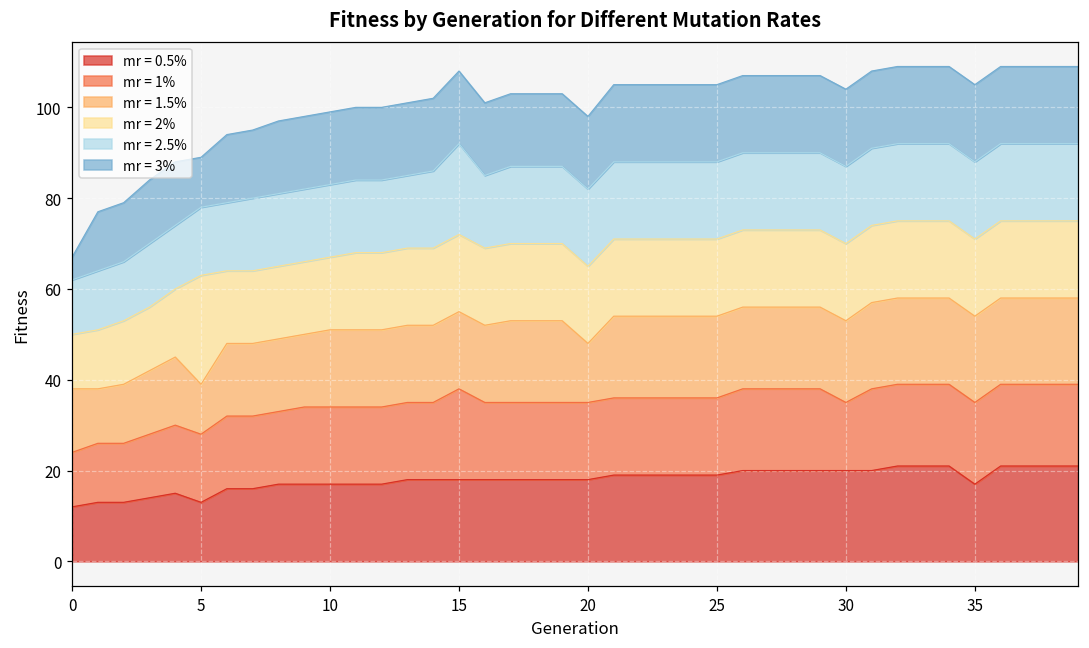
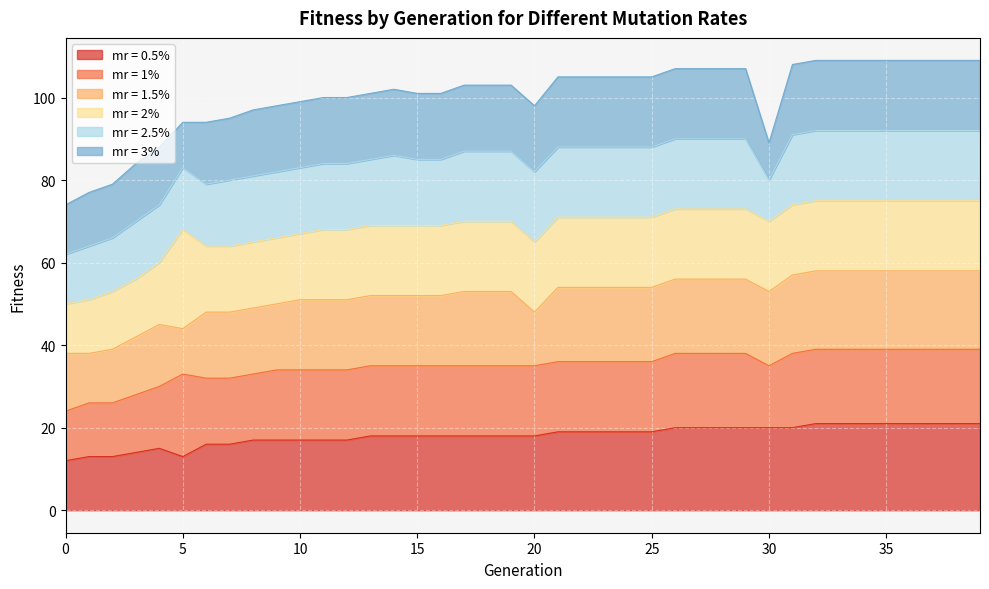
  {
    "mr = 0.5%": {
      "0": 12,
      "5": 13,
      "10": 17,
      "15": 18,
      "20": 18,
      "25": 19,
      "30": 20,
-     "35": 17
+     "35": 21
    },
    "mr = 1%": {
      "0": 24,
-     "5": 15,
+     "5": 20,
      "10": 34,
-     "15": 20,
+     "15": 17,
      "20": 35,
      "25": 36,
      "30": 35
    },
    "mr = 1.5%": {
      "0": 14,
      "5": 11,
      "10": 17,
      "15": 17,
      "20": 13,
      "25": 18,
      "30": 18,
      "35": 19
    },
    "mr = 2%": {
      "0": 12,
      "5": 24,
      "10": 16,
      "15": 17,
      "20": 17,
      "25": 17,
      "30": 17,
      "35": 17
    },
    "mr = 2.5%": {
      "0": 12,
      "5": 15,
      "10": 16,
-     "15": 20,
+     "15": 16,
      "20": 17,
      "25": 17,
-     "30": 17,
+     "30": 10,
      "35": 17
    },
    "mr = 3%": {
-     "0": 5,
+     "0": 12,
      "5": 11,
      "10": 16,
      "15": 16,
      "20": 16,
      "25": 17,
-     "30": 17,
+     "30": 9,
      "35": 17
    }
  }
